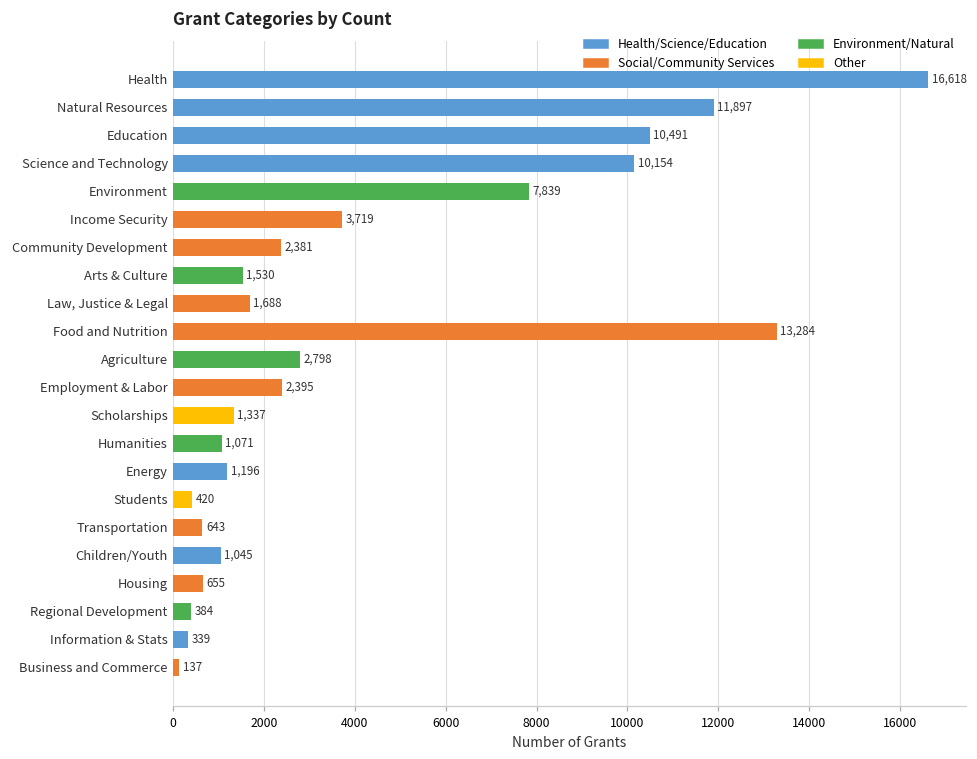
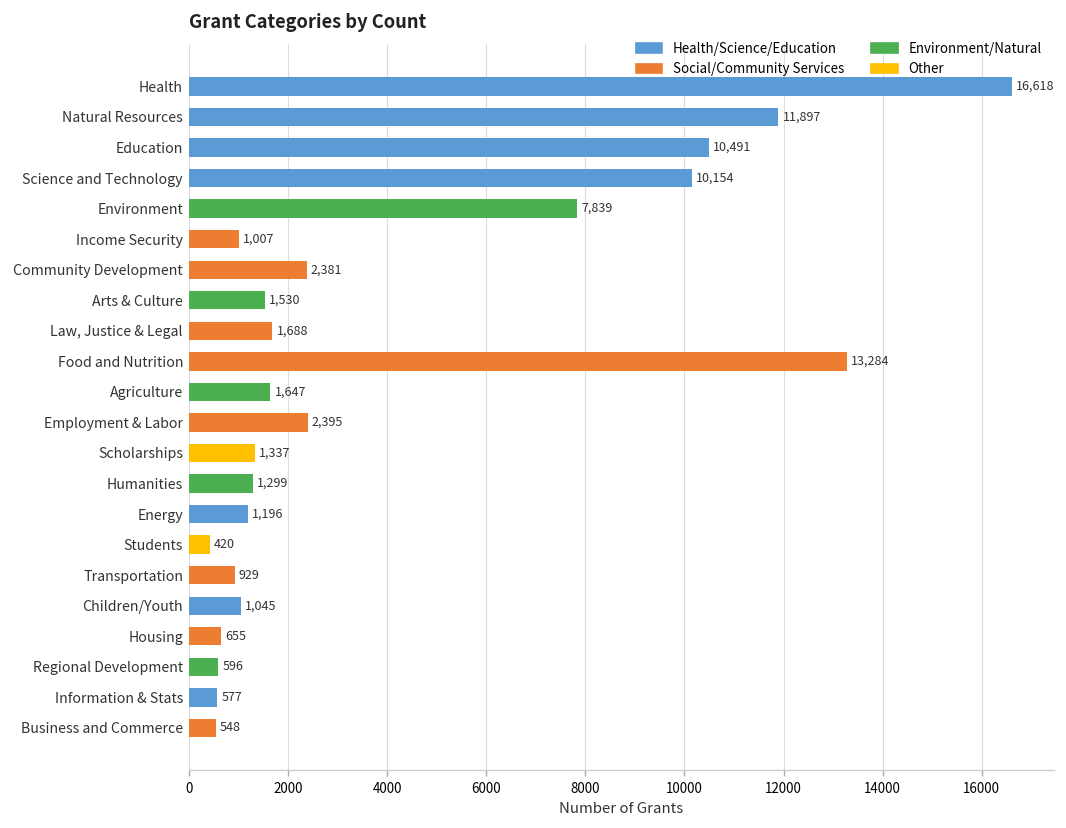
  {
    "Health": "16,618",
    "Natural Resources": "11,897",
    "Education": "10,491",
    "Science and Technology": "10,154",
    "Environment": "7,839",
-   "Income Security": "3,719",
+   "Income Security": "1,007",
    "Community Development": "2,381",
    "Arts & Culture": "1,530",
    "Law, Justice & Legal": "1,688",
    "Food and Nutrition": "13,284",
-   "Agriculture": "2,798",
+   "Agriculture": "1,647",
    "Employment & Labor": "2,395",
    "Scholarships": "1,337",
-   "Humanities": "1,071",
+   "Humanities": "1,299",
    "Energy": "1,196",
    "Students": "420",
-   "Transportation": "643",
+   "Transportation": "929",
    "Children/Youth": "1,045",
    "Housing": "655",
-   "Regional Development": "384",
-   "Information & Stats": "339",
-   "Business and Commerce": "137"
+   "Regional Development": "596",
+   "Information & Stats": "577",
+   "Business and Commerce": "548"
  }
